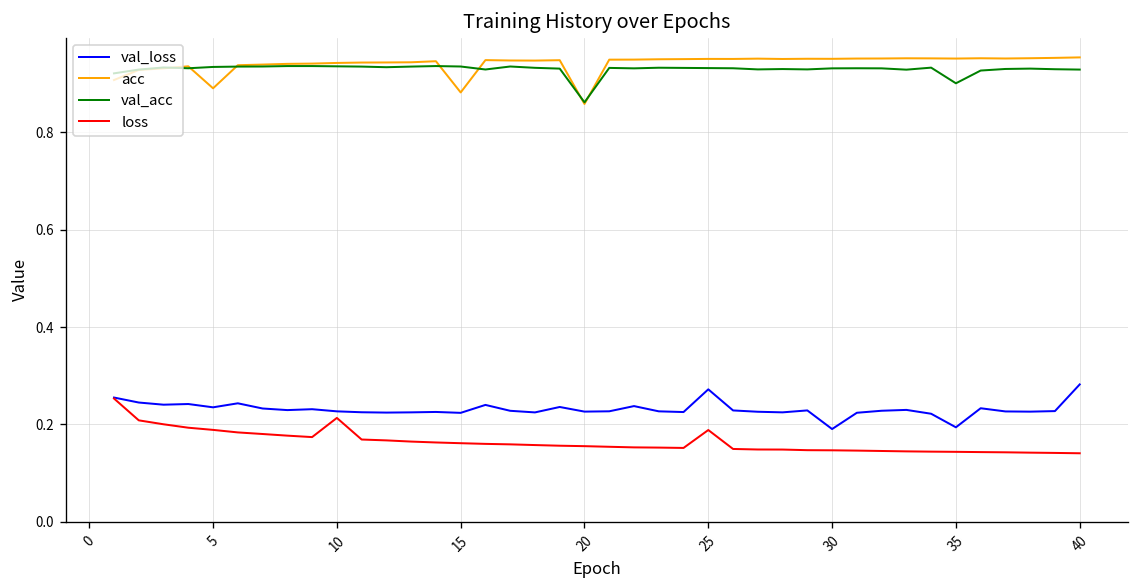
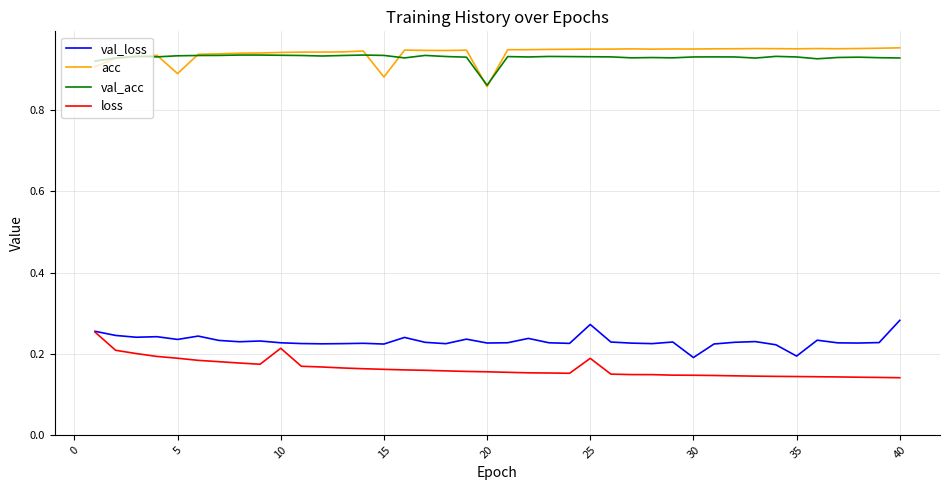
  {
    "val_loss": {
      "5": 0.24,
      "10": 0.23,
      "15": 0.22,
      "20": 0.23,
      "25": 0.27,
      "30": 0.19,
      "35": 0.19,
      "40": 0.28
    },
    "acc": {
      "5": 0.89,
      "10": 0.94,
      "15": 0.88,
      "25": 0.95,
      "30": 0.95,
      "35": 0.95,
      "40": 0.95
    },
    "val_acc": {
      "5": 0.93,
      "10": 0.94,
      "15": 0.93,
      "25": 0.93,
      "30": 0.93,
-     "35": 0.90,
+     "35": 0.93,
      "40": 0.93
    },
    "loss": {
      "5": 0.19,
      "10": 0.21,
      "15": 0.16,
      "20": 0.16,
      "25": 0.19,
      "30": 0.15,
      "35": 0.14,
      "40": 0.14
    }
  }
